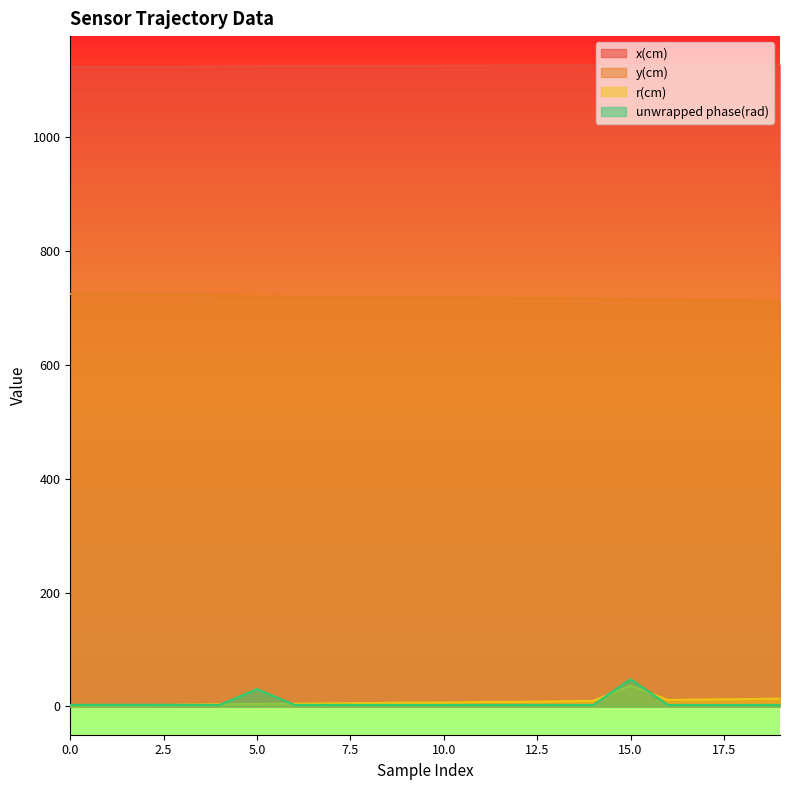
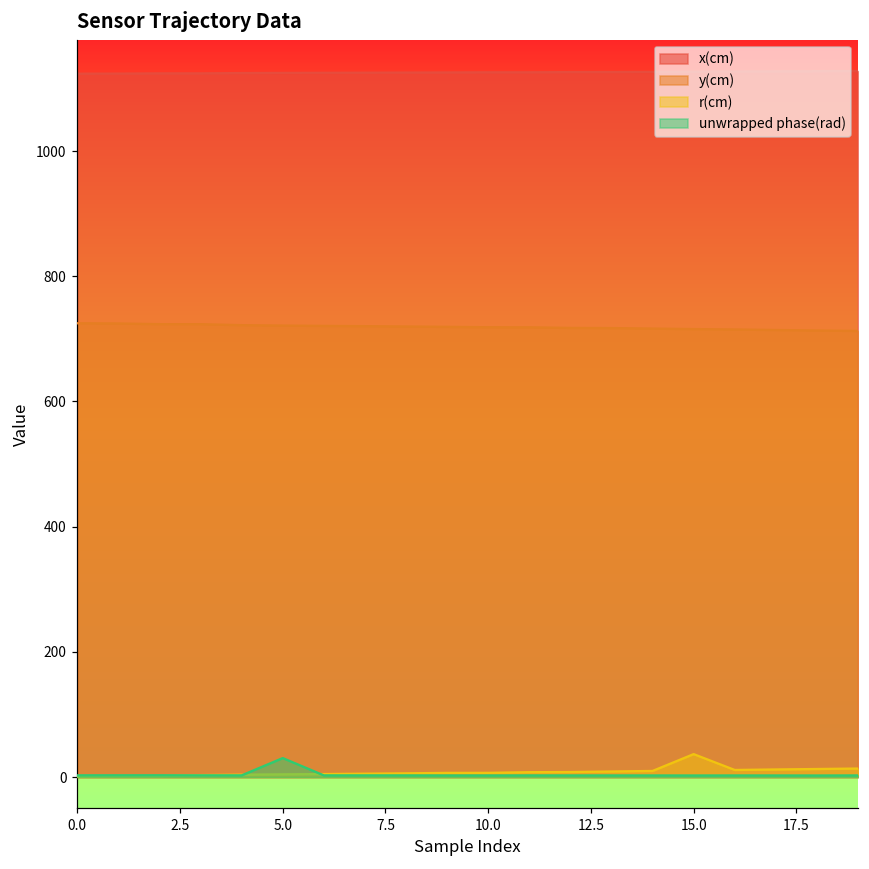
  {
    "r(cm)": {
      "5.0": 0,
      "15.0": 40
    },
    "unwrapped phase(rad)": {
      "5.0": 30,
-     "15.0": 50
+     "15.0": 0
    }
  }
